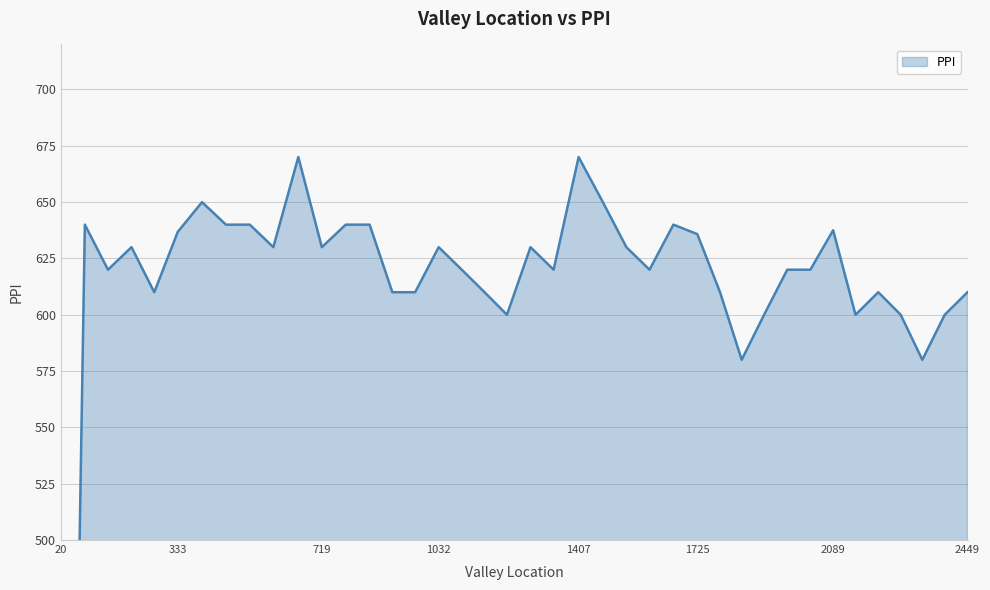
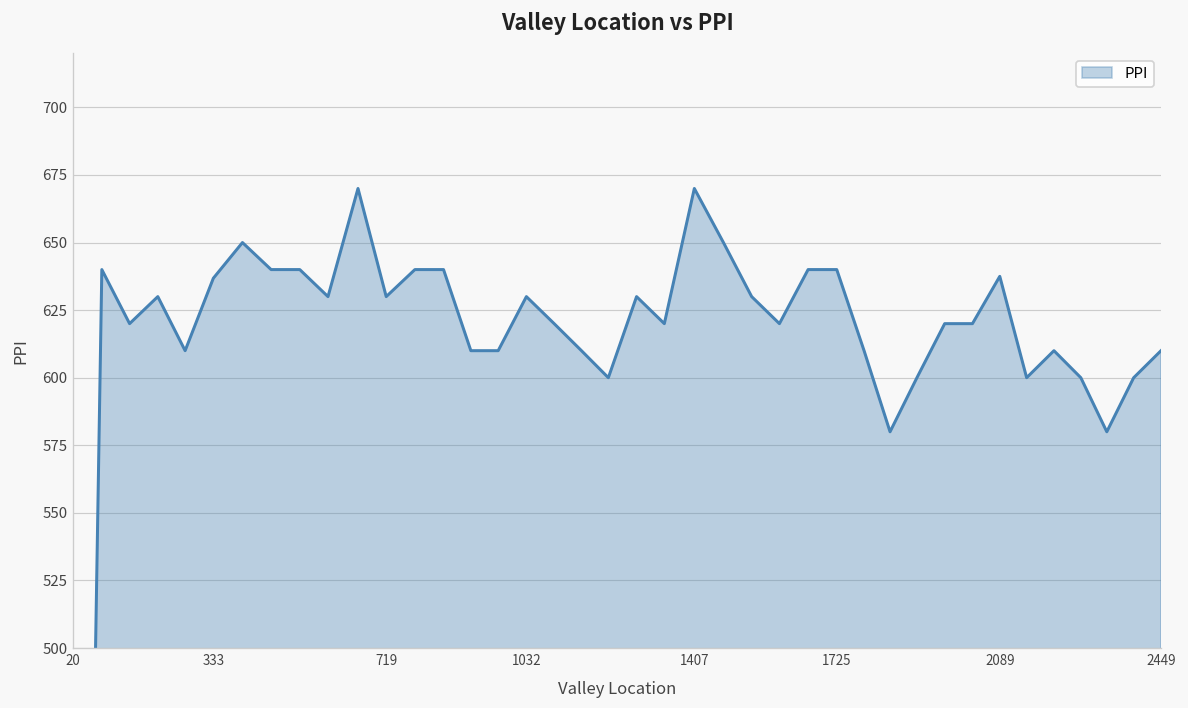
  {
    "333": 637,
    "719": 630,
    "1032": 630,
    "1407": 670,
-   "1725": 636,
+   "1725": 640,
    "2089": 638,
    "2449": 610
  }
